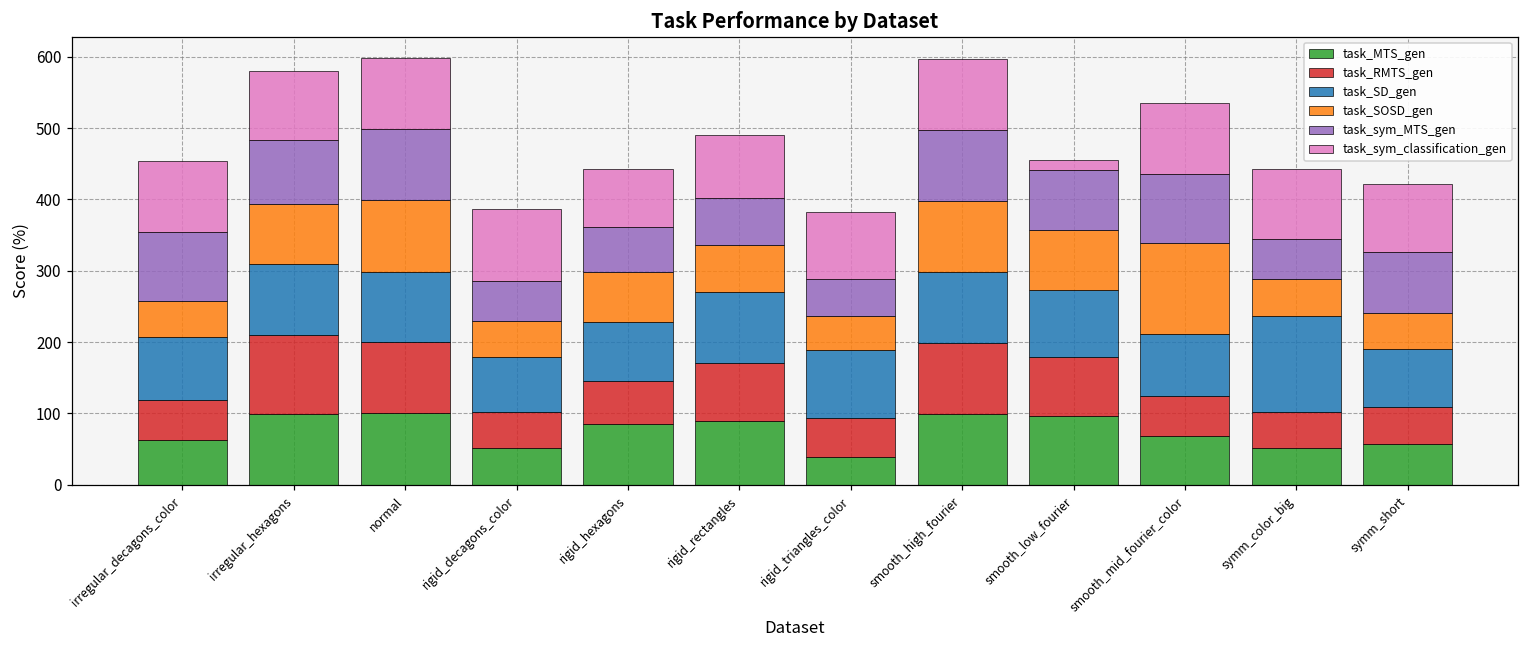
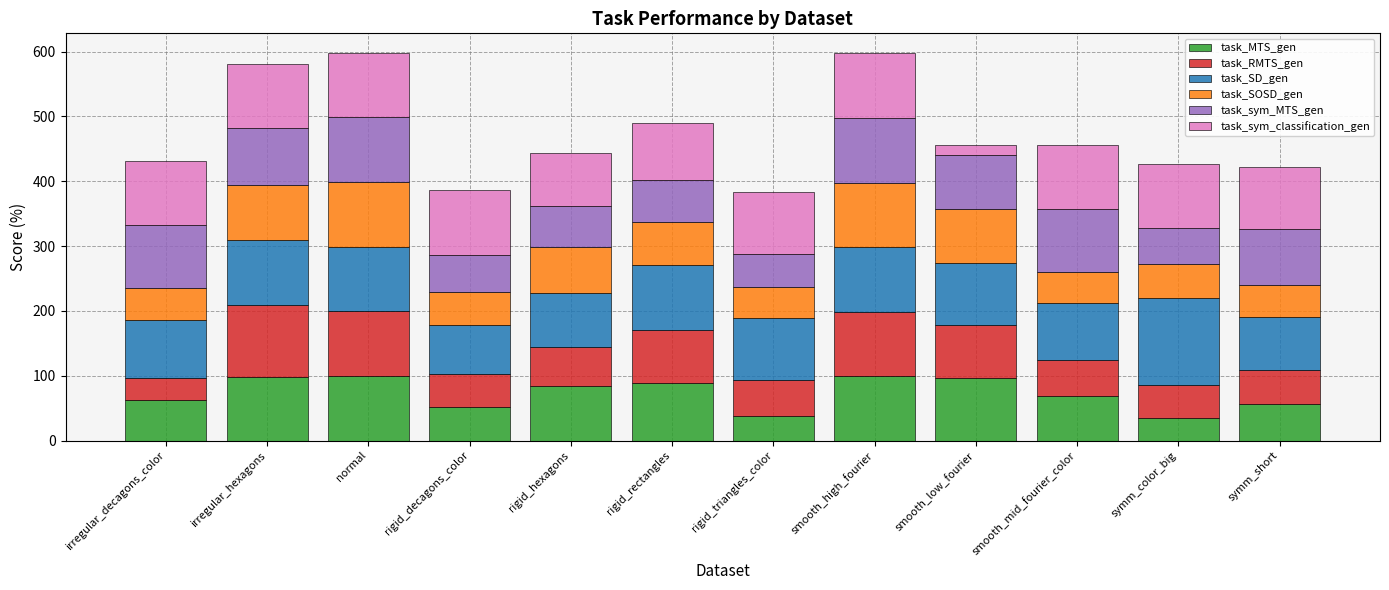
  {
    "task_MTS_gen": {
      "irregular_decagons_color": 60,
      "irregular_hexagons": 100,
      "normal": 100,
      "rigid_decagons_color": 50,
      "rigid_hexagons": 80,
      "rigid_rectangles": 90,
      "rigid_triangles_color": 40,
      "smooth_high_fourier": 100,
      "smooth_low_fourier": 100,
      "smooth_mid_fourier_color": 70,
-     "symm_color_big": 50,
+     "symm_color_big": 30,
      "symm_short": 60
    },
    "task_RMTS_gen": {
-     "irregular_decagons_color": 60,
+     "irregular_decagons_color": 30,
      "irregular_hexagons": 110,
      "normal": 100,
      "rigid_decagons_color": 50,
      "rigid_hexagons": 60,
      "rigid_rectangles": 80,
      "rigid_triangles_color": 60,
      "smooth_high_fourier": 100,
      "smooth_low_fourier": 80,
      "smooth_mid_fourier_color": 60,
      "symm_color_big": 50,
      "symm_short": 50
    },
    "task_SD_gen": {
      "irregular_decagons_color": 90,
      "irregular_hexagons": 100,
      "normal": 100,
      "rigid_decagons_color": 80,
      "rigid_hexagons": 80,
      "rigid_rectangles": 100,
      "rigid_triangles_color": 100,
      "smooth_high_fourier": 100,
      "smooth_low_fourier": 90,
      "smooth_mid_fourier_color": 90,
      "symm_color_big": 140,
      "symm_short": 80
    },
    "task_SOSD_gen": {
      "irregular_decagons_color": 50,
      "irregular_hexagons": 90,
      "normal": 100,
      "rigid_decagons_color": 50,
      "rigid_hexagons": 70,
      "rigid_rectangles": 70,
      "rigid_triangles_color": 50,
      "smooth_high_fourier": 100,
      "smooth_low_fourier": 80,
-     "smooth_mid_fourier_color": 130,
+     "smooth_mid_fourier_color": 50,
      "symm_color_big": 50,
      "symm_short": 50
    },
    "task_sym_MTS_gen": {
      "irregular_decagons_color": 100,
      "irregular_hexagons": 90,
      "normal": 100,
      "rigid_decagons_color": 60,
      "rigid_hexagons": 60,
      "rigid_rectangles": 70,
      "rigid_triangles_color": 50,
      "smooth_high_fourier": 100,
      "smooth_low_fourier": 80,
      "smooth_mid_fourier_color": 100,
      "symm_color_big": 60,
      "symm_short": 90
    },
    "task_sym_classification_gen": {
      "irregular_decagons_color": 100,
      "irregular_hexagons": 100,
      "normal": 100,
      "rigid_decagons_color": 100,
      "rigid_hexagons": 80,
      "rigid_rectangles": 90,
      "rigid_triangles_color": 90,
      "smooth_high_fourier": 100,
      "smooth_low_fourier": 10,
      "smooth_mid_fourier_color": 100,
      "symm_color_big": 100,
      "symm_short": 100
    }
  }
